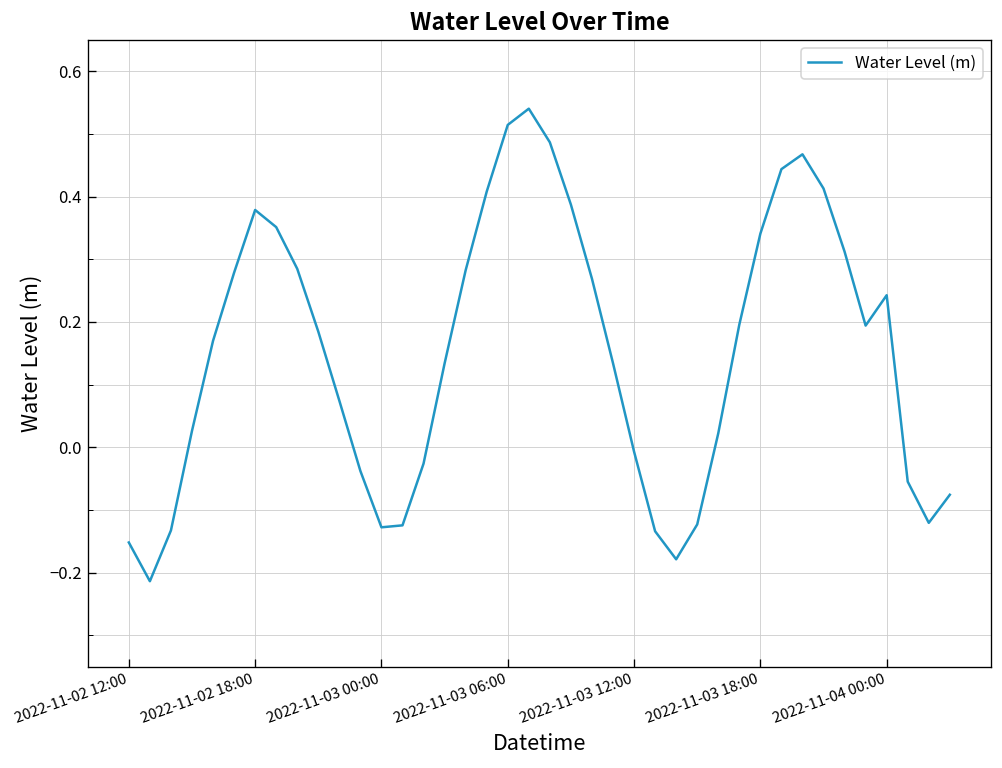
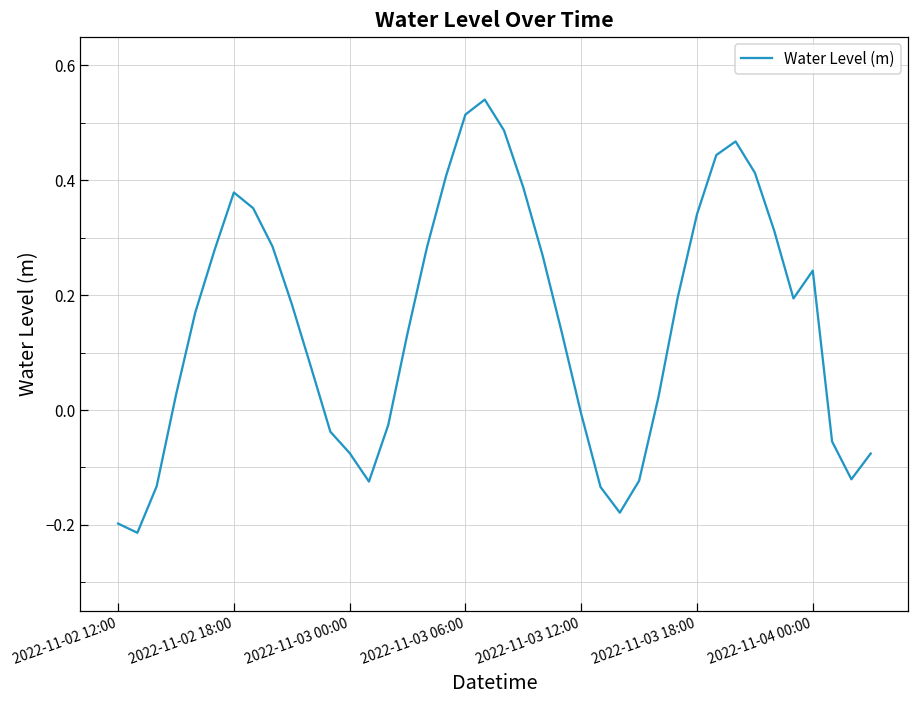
  {
-   "2022-11-02 12:00": -0.15,
+   "2022-11-02 12:00": -0.20,
    "2022-11-02 18:00": 0.38,
-   "2022-11-03 00:00": -0.13,
+   "2022-11-03 00:00": -0.07,
    "2022-11-03 06:00": 0.51,
    "2022-11-03 12:00": -0.01,
    "2022-11-03 18:00": 0.34,
    "2022-11-04 00:00": 0.24
  }
